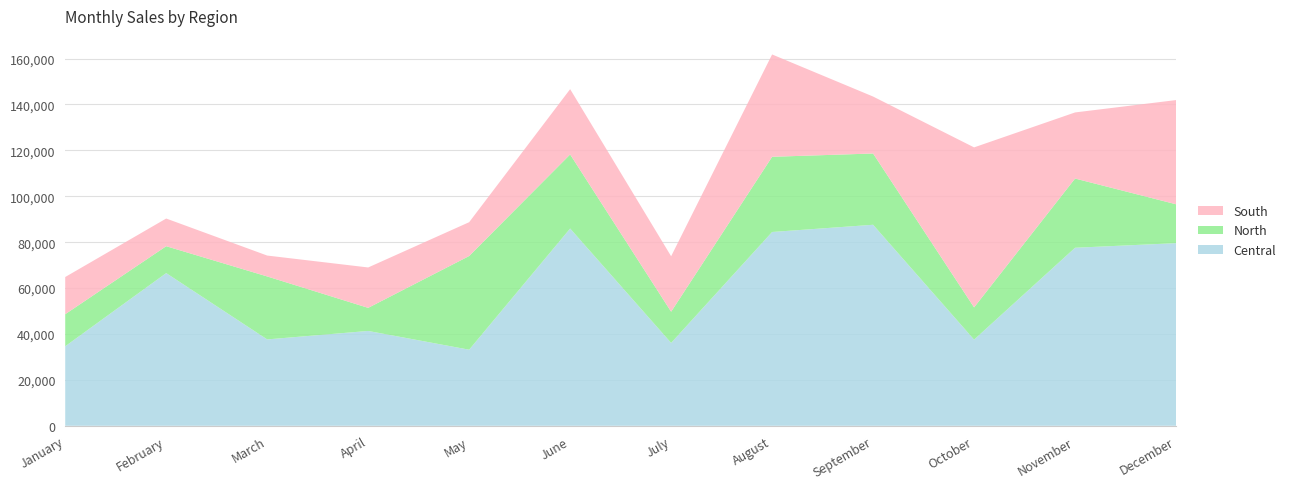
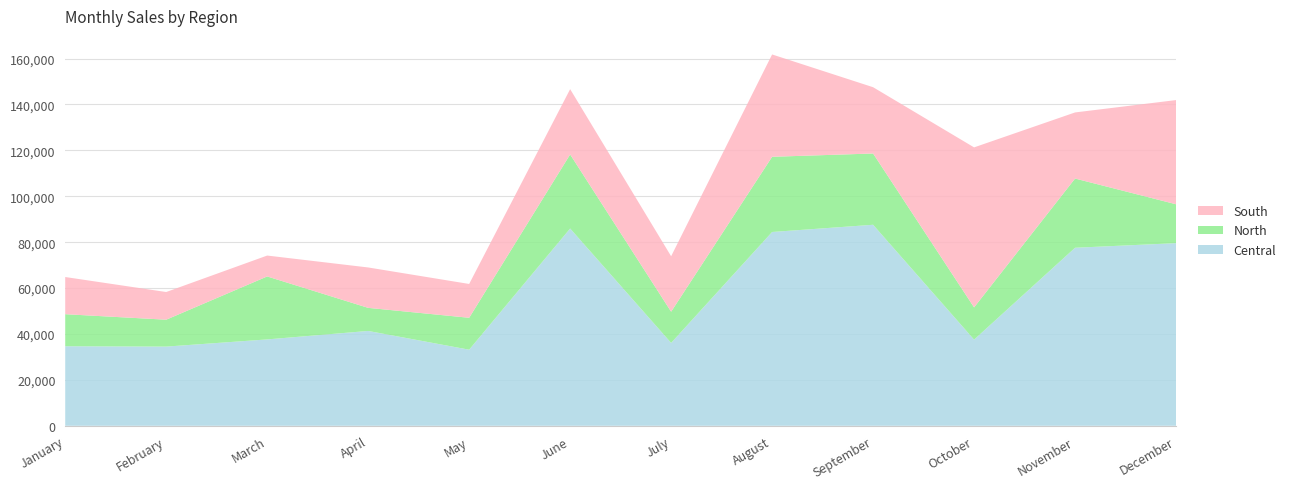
  {
    "Central": {
      "January": "35,000",
-     "February": "67,000",
+     "February": "34,000",
      "March": "38,000",
      "April": "41,000",
      "May": "33,000",
      "June": "86,000",
      "July": "36,000",
      "August": "84,000",
      "September": "88,000",
      "October": "38,000",
      "November": "78,000",
      "December": "80,000"
    },
    "North": {
      "January": "14,000",
      "February": "12,000",
      "March": "27,000",
      "April": "10,000",
-     "May": "41,000",
+     "May": "14,000",
      "June": "32,000",
      "July": "14,000",
      "August": "33,000",
      "September": "31,000",
      "October": "14,000",
      "November": "30,000",
      "December": "17,000"
    },
    "South": {
      "January": "16,000",
      "February": "12,000",
      "March": "9,000",
      "April": "18,000",
      "May": "15,000",
      "June": "28,000",
      "July": "24,000",
      "August": "45,000",
-     "September": "25,000",
+     "September": "29,000",
      "October": "70,000",
      "November": "29,000",
      "December": "45,000"
    }
  }
